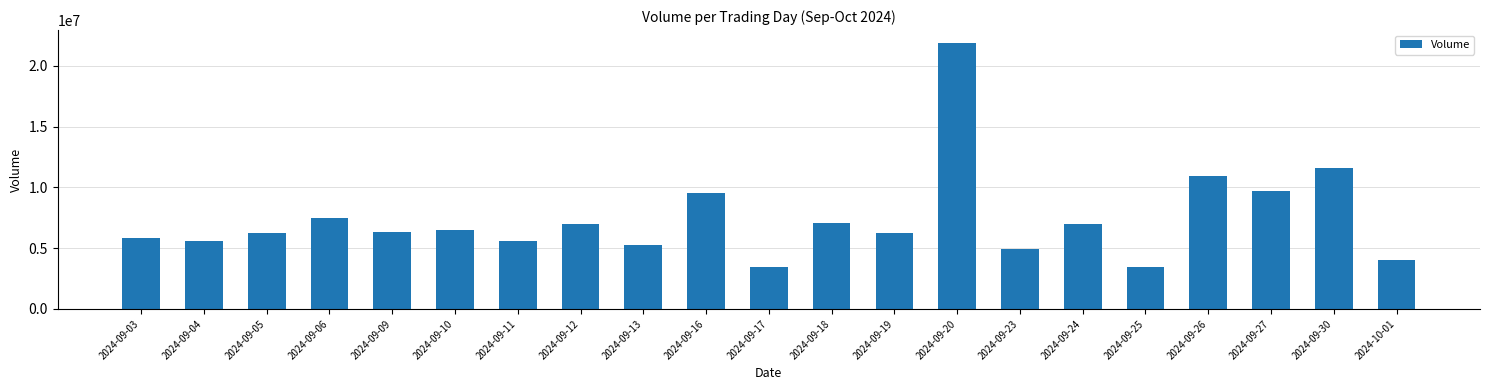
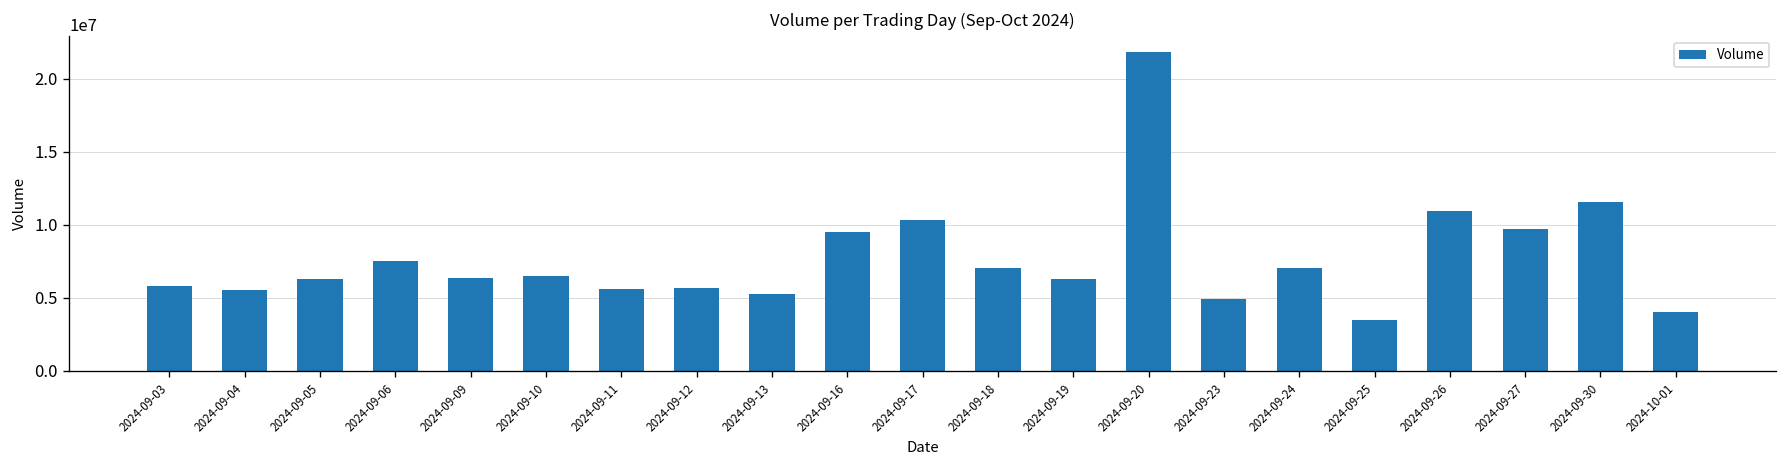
  {
    "2024-09-03": 5800000,
    "2024-09-04": 5600000,
    "2024-09-05": 6300000,
    "2024-09-06": 7500000,
    "2024-09-09": 6300000,
    "2024-09-10": 6500000,
    "2024-09-11": 5600000,
-   "2024-09-12": 7000000,
+   "2024-09-12": 5600000,
    "2024-09-13": 5300000,
    "2024-09-16": 9500000,
-   "2024-09-17": 3400000,
+   "2024-09-17": 10400000,
    "2024-09-18": 7100000,
    "2024-09-19": 6300000,
    "2024-09-20": 21800000,
    "2024-09-23": 4900000,
    "2024-09-24": 7000000,
    "2024-09-25": 3500000,
    "2024-09-26": 10900000,
    "2024-09-27": 9700000,
    "2024-09-30": 11600000,
    "2024-10-01": 4000000
  }
